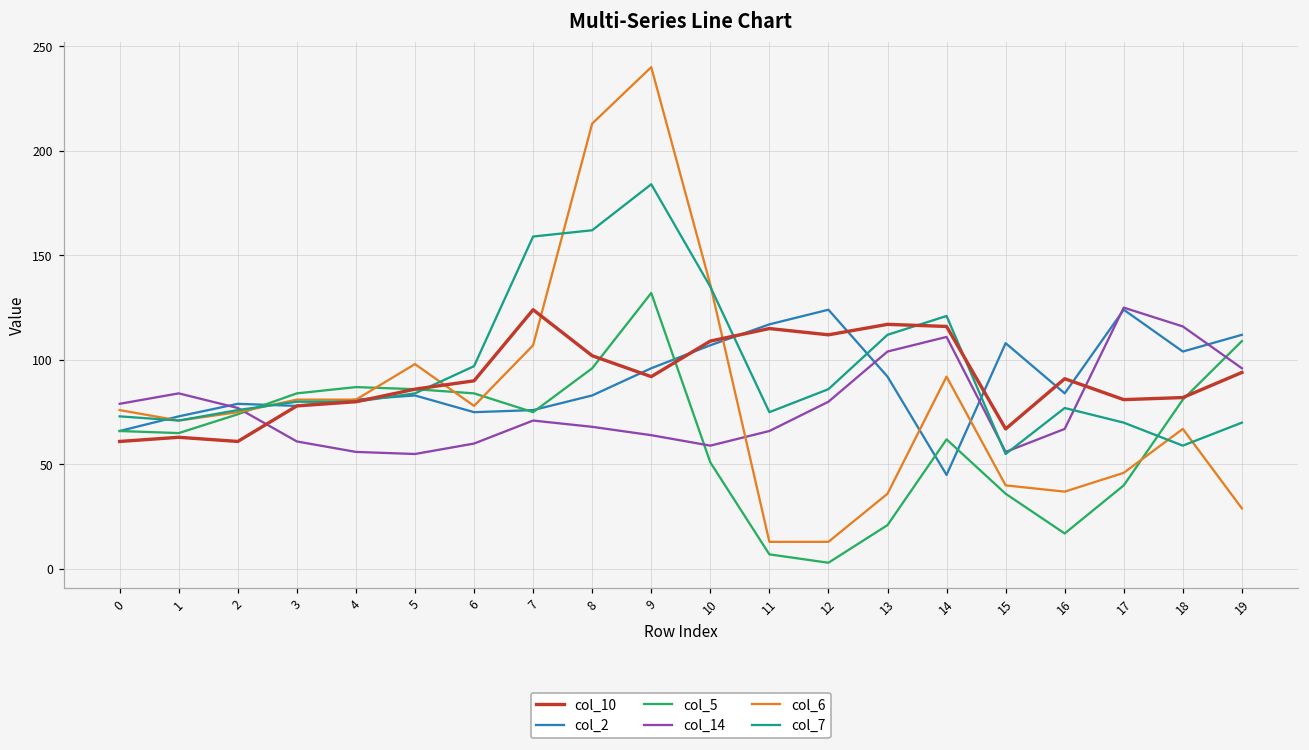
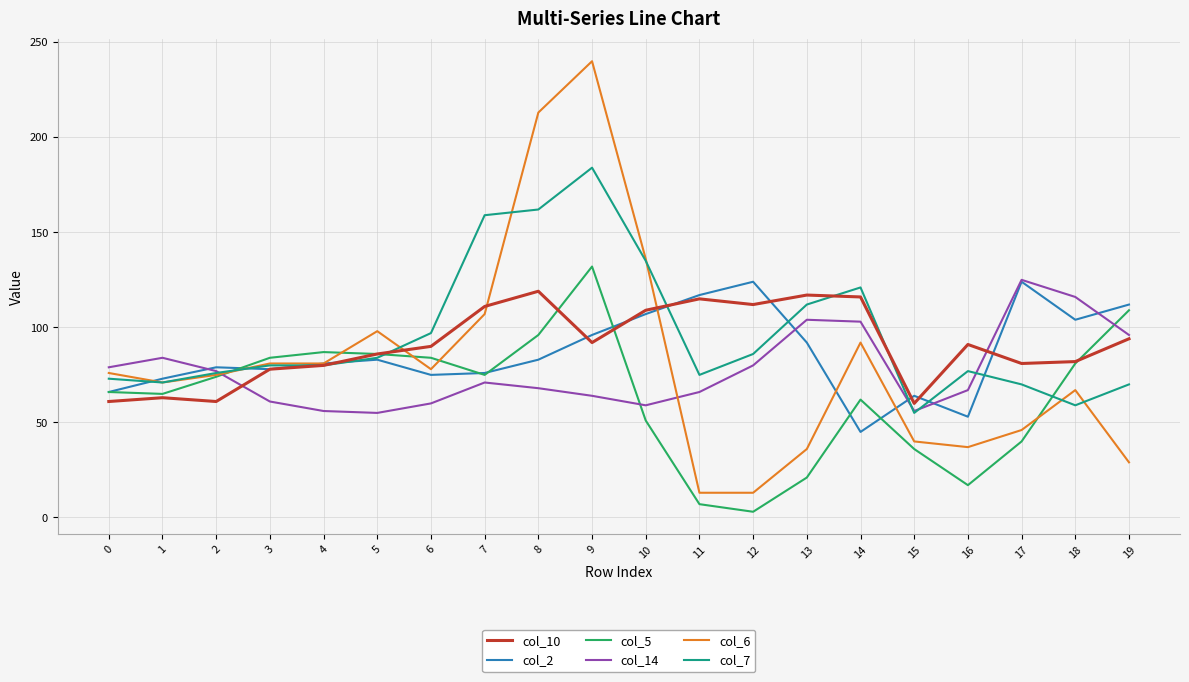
  {
    "col_10": {
      "0": 61,
      "1": 63,
      "2": 61,
      "6": 90,
-     "7": 124,
-     "8": 102,
+     "7": 111,
+     "8": 119,
      "9": 92,
      "10": 109,
      "11": 115,
      "12": 112,
      "13": 117,
      "14": 116,
-     "15": 67,
+     "15": 60,
      "16": 91,
      "17": 81,
      "19": 94
    },
    "col_2": {
      "1": 73,
      "2": 79,
      "6": 75,
      "8": 83,
      "9": 96,
      "10": 107,
      "11": 117,
      "12": 124,
      "13": 92,
      "14": 45,
-     "15": 108,
-     "16": 84,
+     "15": 64,
+     "16": 53,
      "18": 104,
      "19": 112
    },
    "col_14": {
      "0": 79,
      "1": 84,
      "3": 61,
      "4": 56,
      "5": 55,
      "6": 60,
      "7": 71,
      "8": 68,
      "9": 64,
      "10": 59,
      "11": 66,
      "12": 80,
      "13": 104,
-     "14": 111,
+     "14": 103,
      "16": 67,
      "18": 116,
      "19": 96
    },
    "col_6": {
      "0": 76,
      "5": 98,
      "6": 78,
      "7": 107,
      "8": 213,
      "9": 240,
      "11": 13,
      "12": 13,
      "13": 36,
      "14": 92,
      "15": 40,
      "16": 37,
      "17": 46,
      "18": 67,
      "19": 29
    }
  }
